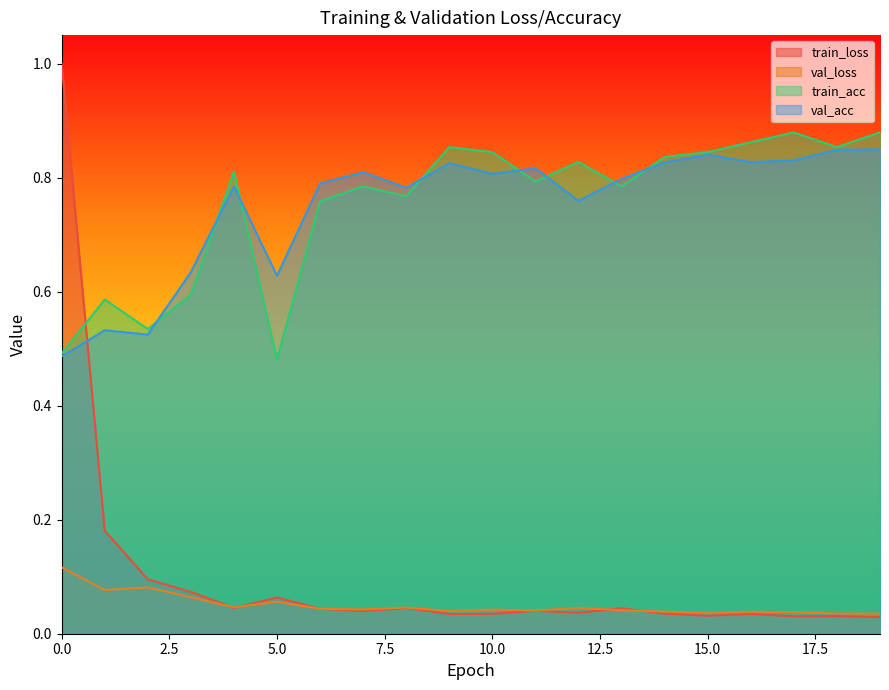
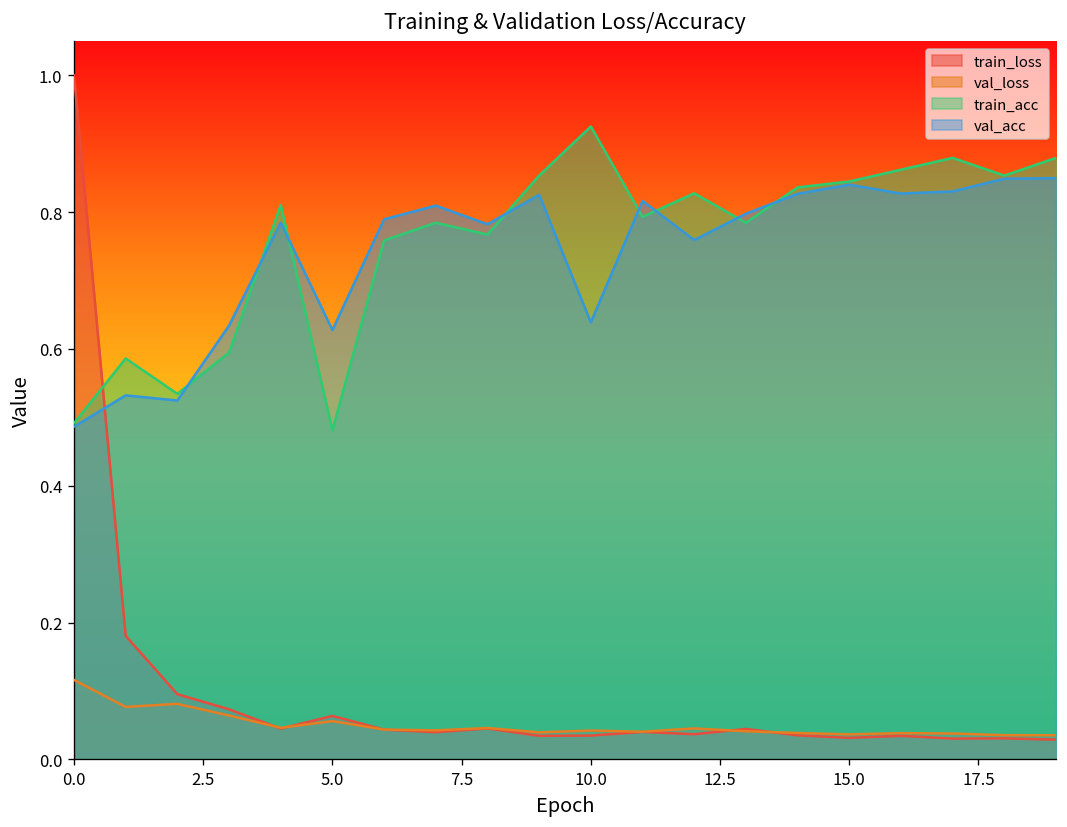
  {
    "train_acc": {
      "0.0": 0.49,
      "5.0": 0.48,
-     "10.0": 0.84,
+     "10.0": 0.93,
      "15.0": 0.84
    },
    "val_acc": {
      "0.0": 0.49,
      "5.0": 0.63,
-     "10.0": 0.81,
+     "10.0": 0.64,
      "15.0": 0.84
    }
  }
